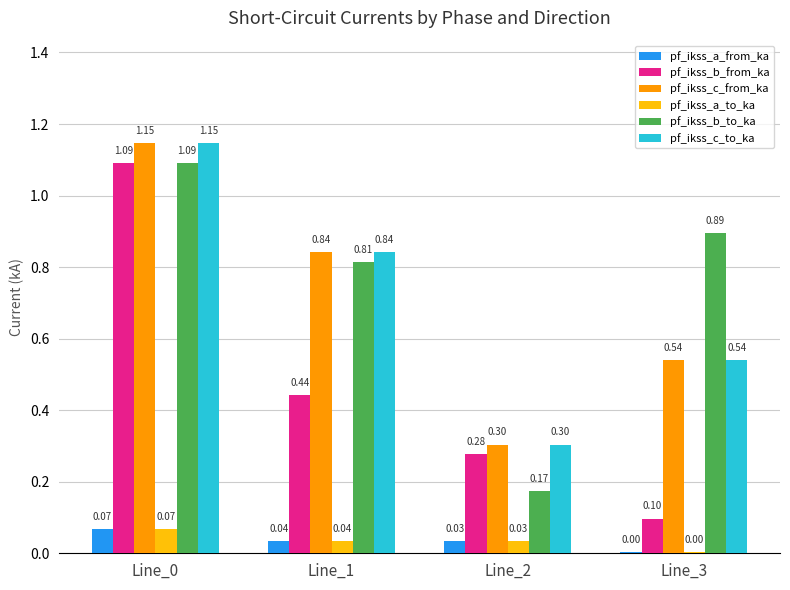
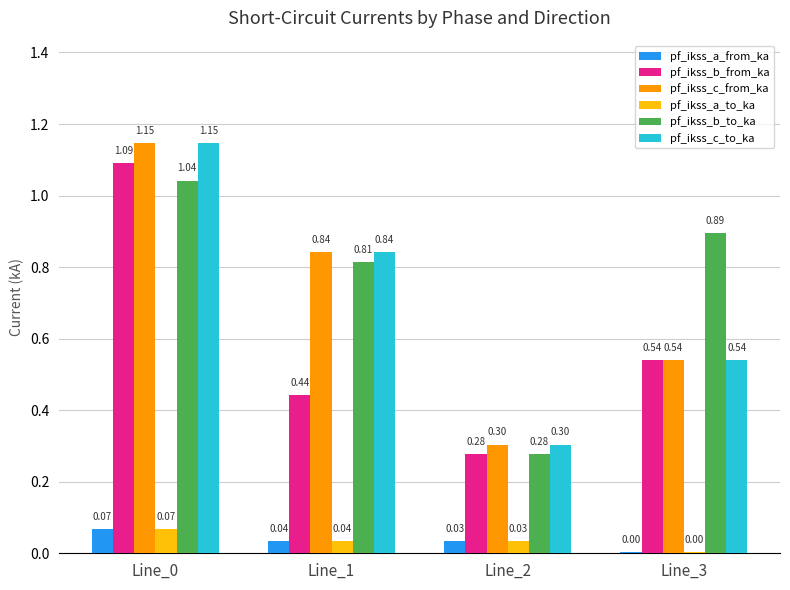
  {
    "pf_ikss_b_from_ka": {
      "Line_0": 1.09,
      "Line_1": 0.44,
      "Line_2": 0.28,
-     "Line_3": 0.10
+     "Line_3": 0.54
    },
    "pf_ikss_b_to_ka": {
-     "Line_0": 1.09,
+     "Line_0": 1.04,
      "Line_1": 0.81,
-     "Line_2": 0.17,
+     "Line_2": 0.28,
      "Line_3": 0.89
    }
  }
